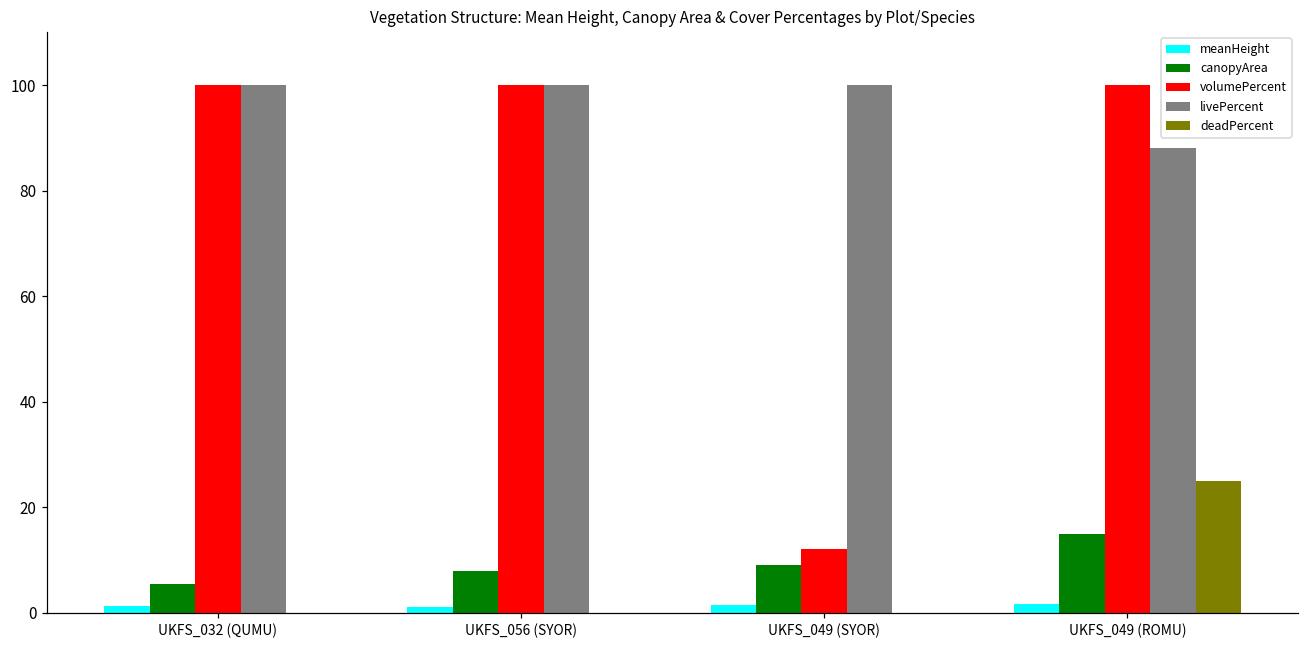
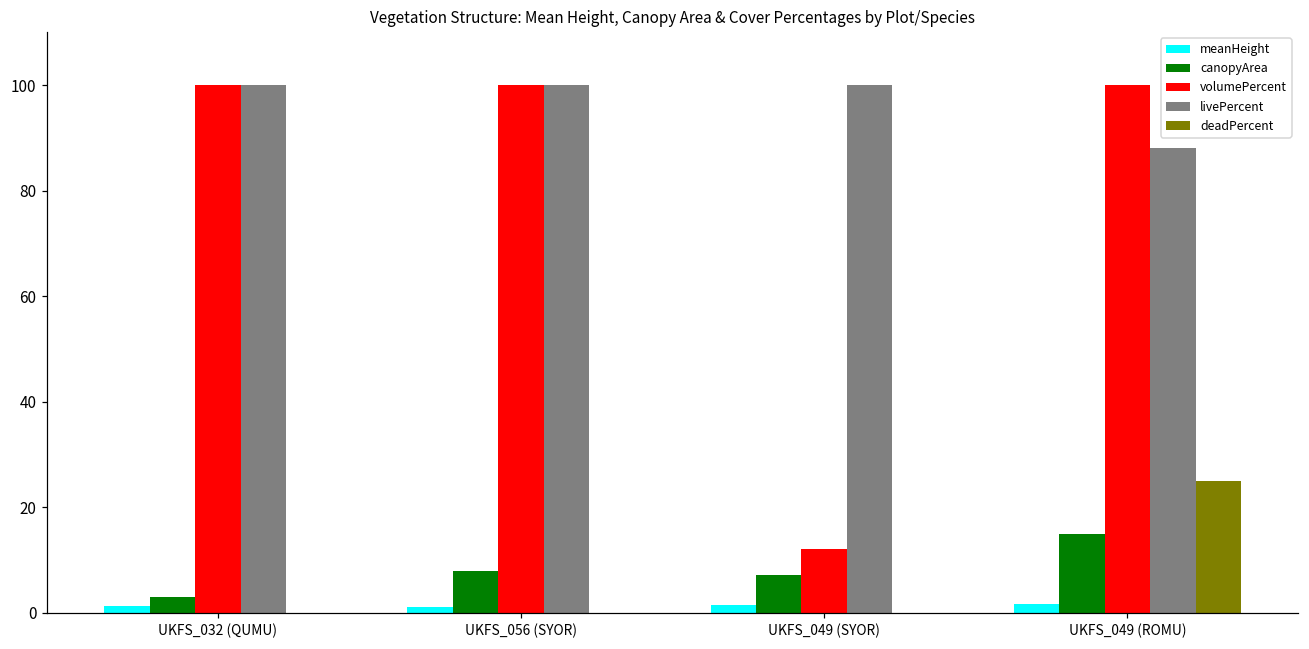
  {
    "meanHeight": {
      "UKFS_032 (QUMU)": 1,
      "UKFS_056 (SYOR)": 1,
      "UKFS_049 (SYOR)": 2,
      "UKFS_049 (ROMU)": 2
    },
    "canopyArea": {
-     "UKFS_032 (QUMU)": 5,
+     "UKFS_032 (QUMU)": 3,
      "UKFS_056 (SYOR)": 8,
-     "UKFS_049 (SYOR)": 9,
+     "UKFS_049 (SYOR)": 7,
      "UKFS_049 (ROMU)": 15
    },
    "volumePercent": {
      "UKFS_032 (QUMU)": 100,
      "UKFS_056 (SYOR)": 100,
      "UKFS_049 (SYOR)": 12,
      "UKFS_049 (ROMU)": 100
    },
    "livePercent": {
      "UKFS_032 (QUMU)": 100,
      "UKFS_056 (SYOR)": 100,
      "UKFS_049 (SYOR)": 100,
      "UKFS_049 (ROMU)": 88
    },
    "deadPercent": {
      "UKFS_032 (QUMU)": 0,
      "UKFS_056 (SYOR)": 0,
      "UKFS_049 (SYOR)": 0,
      "UKFS_049 (ROMU)": 25
    }
  }
